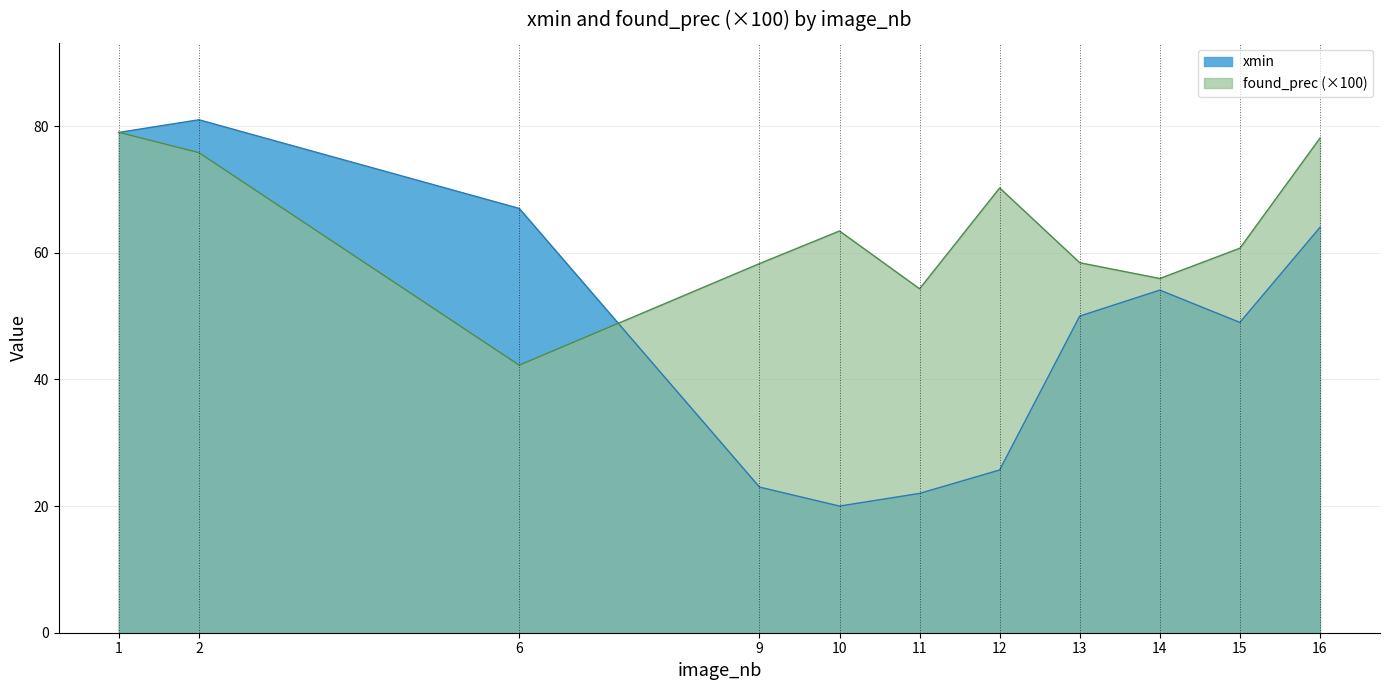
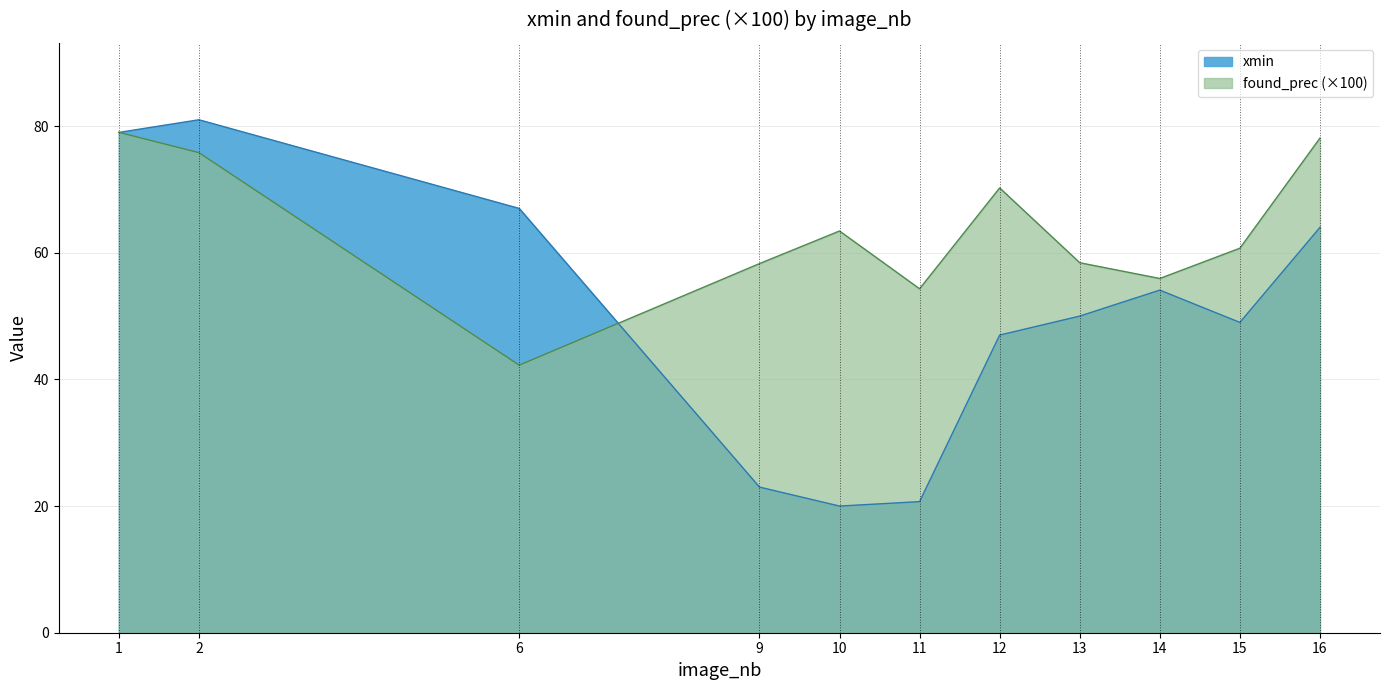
  {
    "xmin": {
      "2": 81,
      "6": 67,
      "9": 23,
      "10": 20,
-     "11": 22,
-     "12": 26,
+     "11": 21,
+     "12": 47,
      "13": 50,
      "14": 54,
      "15": 49,
      "16": 64
    },
    "found_prec (×100)": {
      "2": 76,
      "6": 42,
      "9": 58,
      "10": 63,
      "11": 54,
      "12": 70,
      "13": 58,
      "14": 56,
      "15": 61,
      "16": 78
    }
  }
